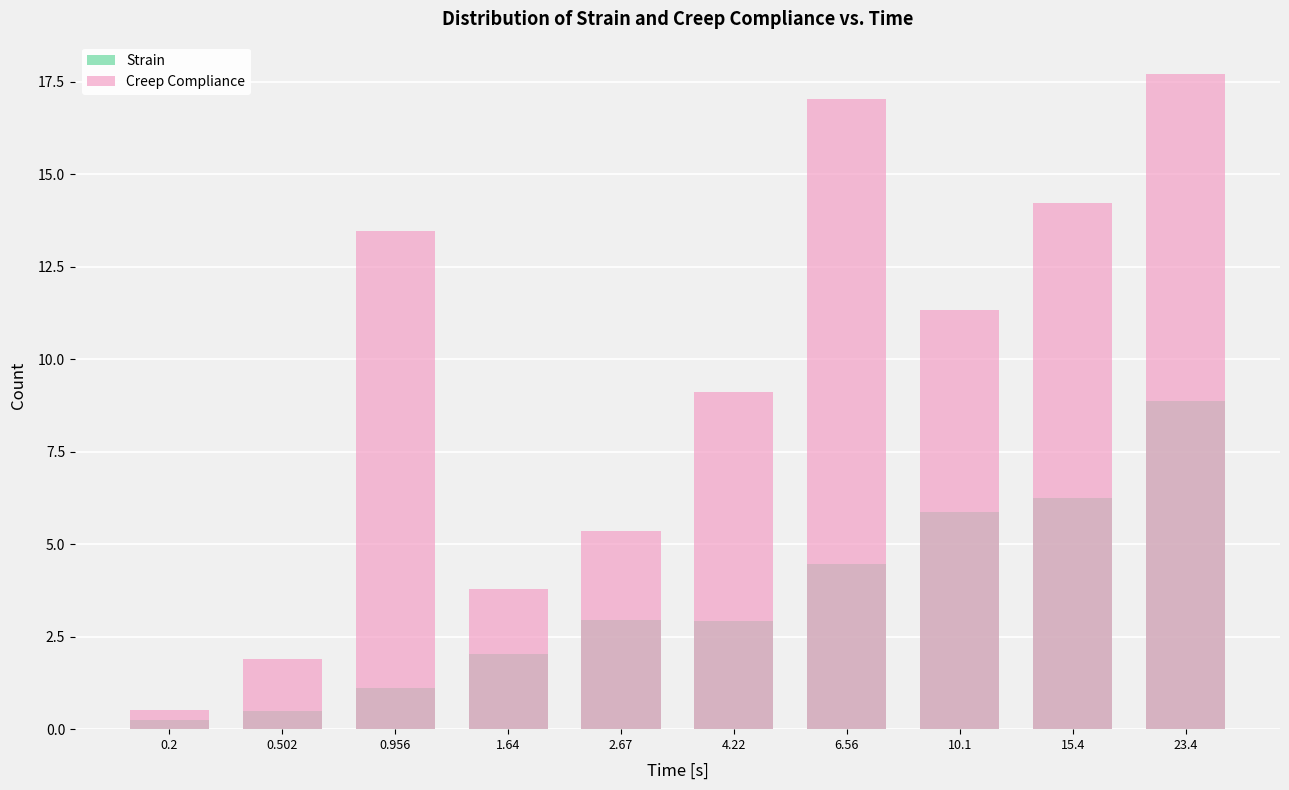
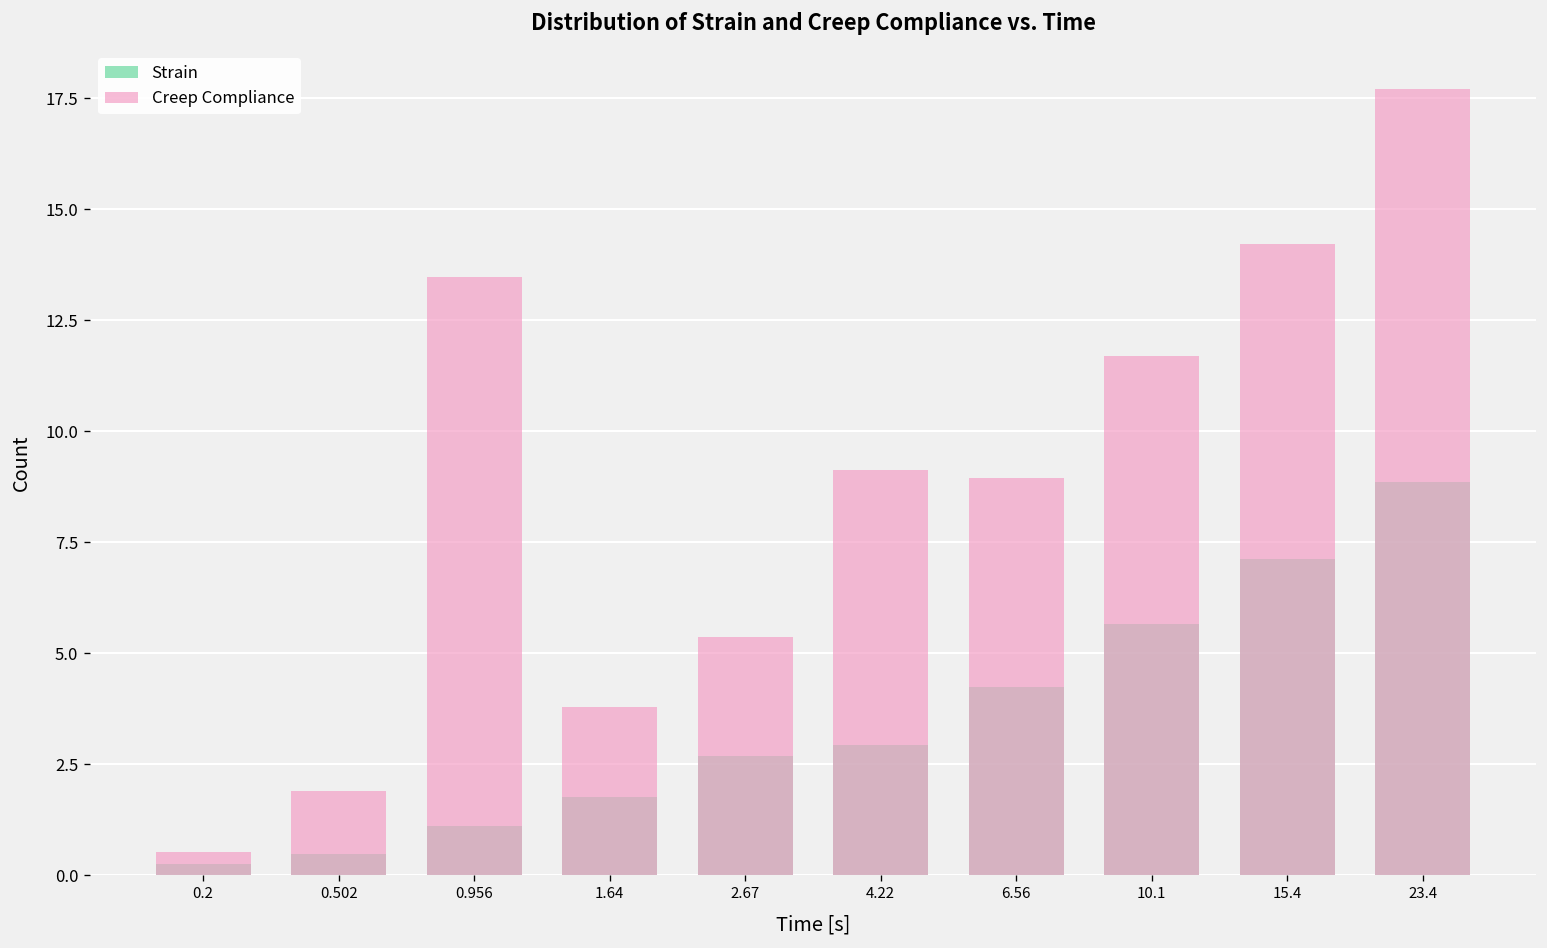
  {
    "Strain": {
-     "1.64": 2.0,
-     "2.67": 3.0,
-     "6.56": 4.5,
-     "10.1": 5.9,
-     "15.4": 6.3
+     "1.64": 1.8,
+     "2.67": 2.7,
+     "6.56": 4.2,
+     "10.1": 5.7,
+     "15.4": 7.1
    },
    "Creep Compliance": {
      "0.2": 0.5,
      "0.502": 1.9,
      "0.956": 13.5,
      "1.64": 3.8,
      "2.67": 5.4,
      "4.22": 9.1,
-     "6.56": 17.0,
-     "10.1": 11.3,
+     "6.56": 8.9,
+     "10.1": 11.7,
      "15.4": 14.2,
      "23.4": 17.7
    }
  }
